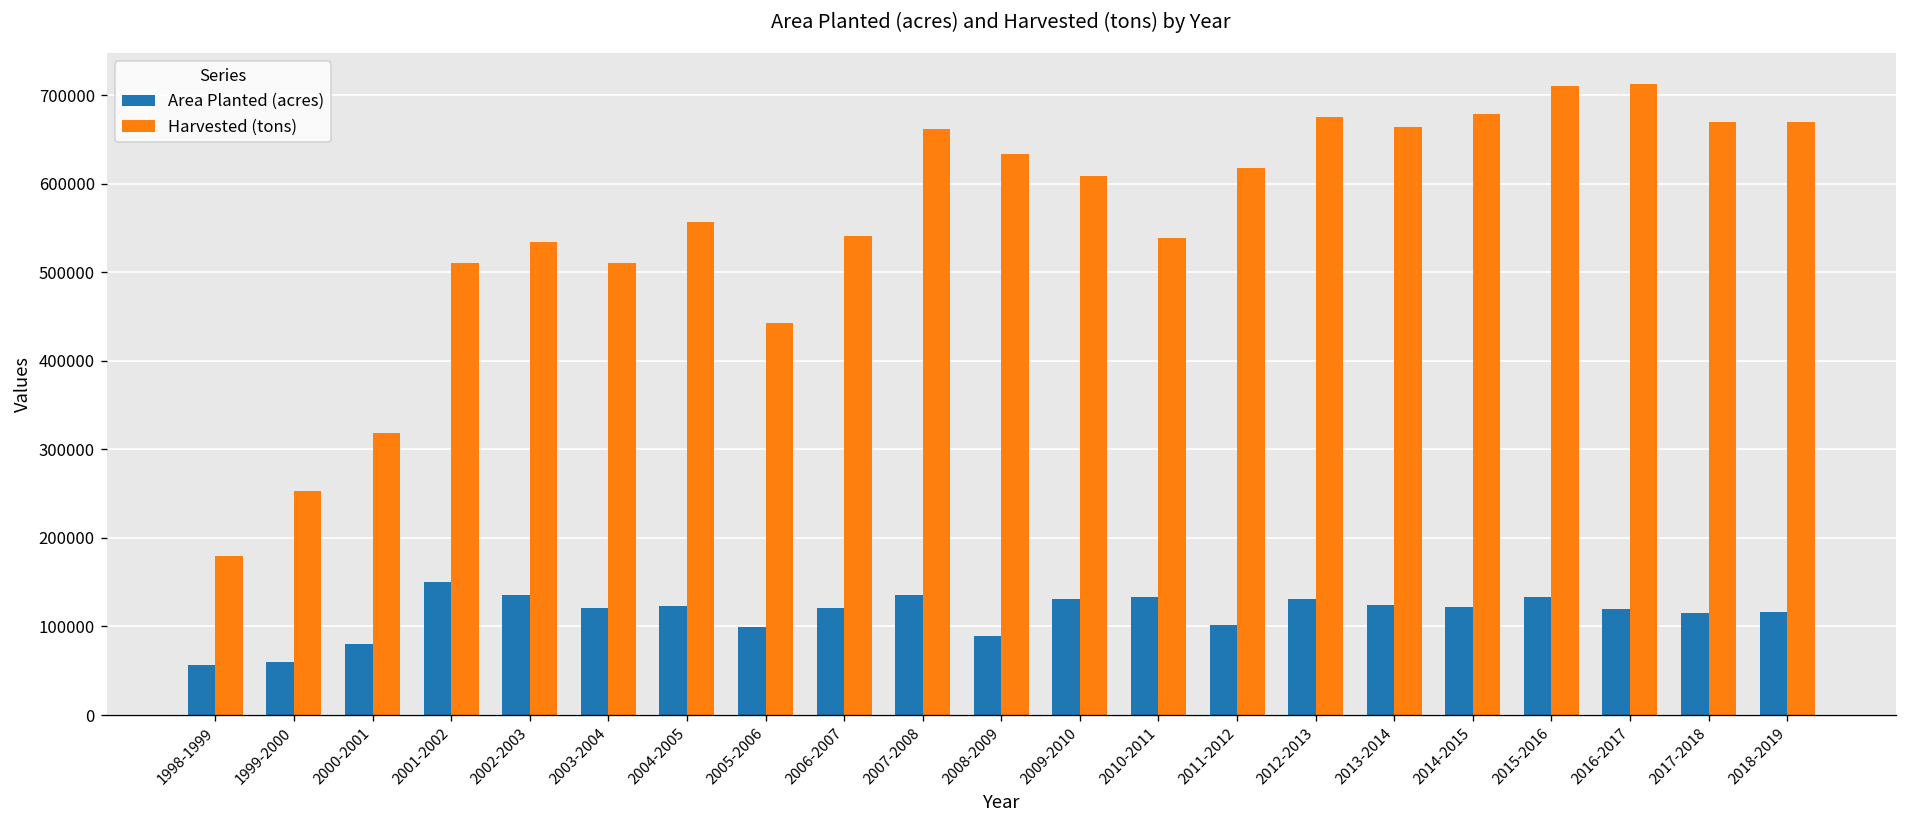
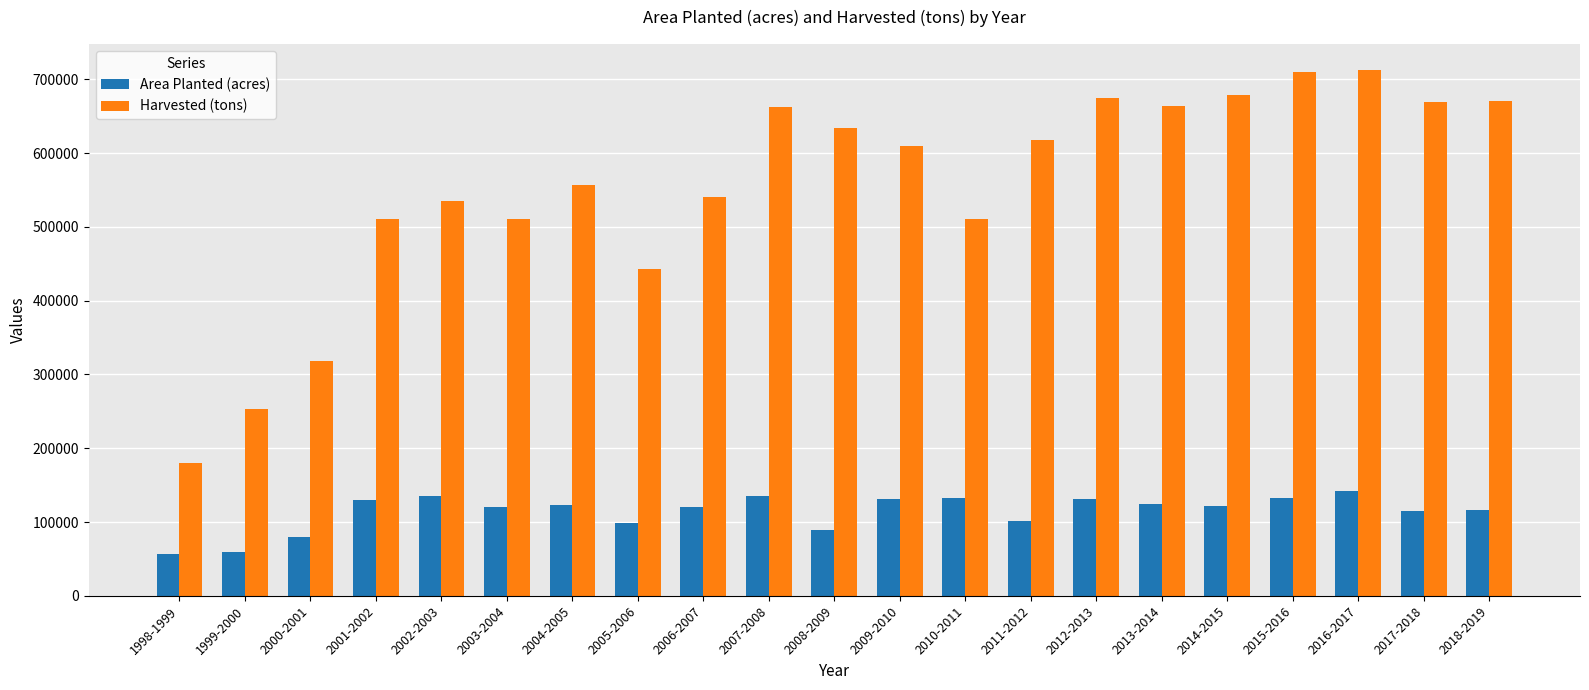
  {
    "Area Planted (acres)": {
      "1998-1999": 60000,
      "1999-2000": 60000,
      "2000-2001": 80000,
-     "2001-2002": 150000,
+     "2001-2002": 130000,
      "2002-2003": 140000,
      "2003-2004": 120000,
      "2004-2005": 120000,
      "2005-2006": 100000,
      "2006-2007": 120000,
      "2007-2008": 140000,
      "2008-2009": 90000,
      "2009-2010": 130000,
      "2010-2011": 130000,
      "2011-2012": 100000,
      "2012-2013": 130000,
      "2013-2014": 120000,
      "2014-2015": 120000,
      "2015-2016": 130000,
-     "2016-2017": 120000,
+     "2016-2017": 140000,
      "2017-2018": 120000,
      "2018-2019": 120000
    },
    "Harvested (tons)": {
      "1998-1999": 180000,
      "1999-2000": 250000,
      "2000-2001": 320000,
      "2001-2002": 510000,
      "2002-2003": 530000,
      "2003-2004": 510000,
      "2004-2005": 560000,
      "2005-2006": 440000,
      "2006-2007": 540000,
      "2007-2008": 660000,
      "2008-2009": 630000,
      "2009-2010": 610000,
-     "2010-2011": 540000,
+     "2010-2011": 510000,
      "2011-2012": 620000,
      "2012-2013": 680000,
      "2013-2014": 660000,
      "2014-2015": 680000,
      "2015-2016": 710000,
      "2016-2017": 710000,
      "2017-2018": 670000,
      "2018-2019": 670000
    }
  }
